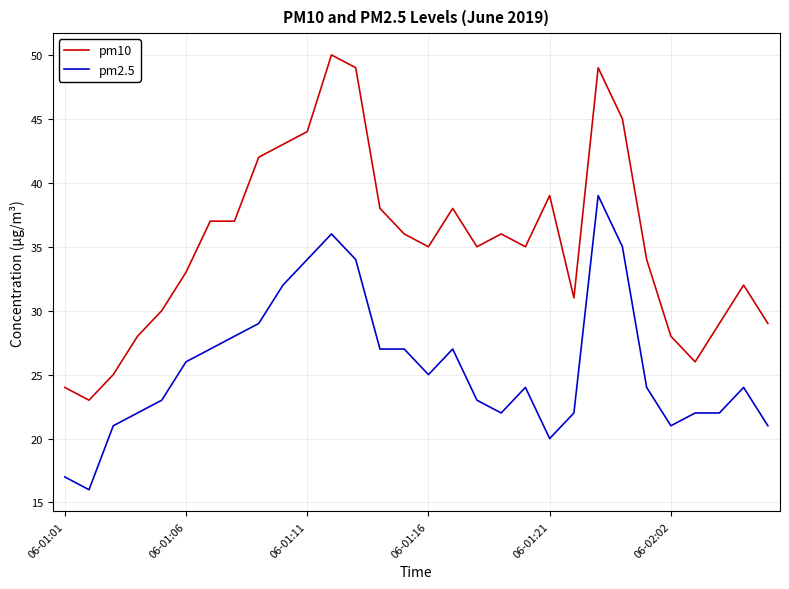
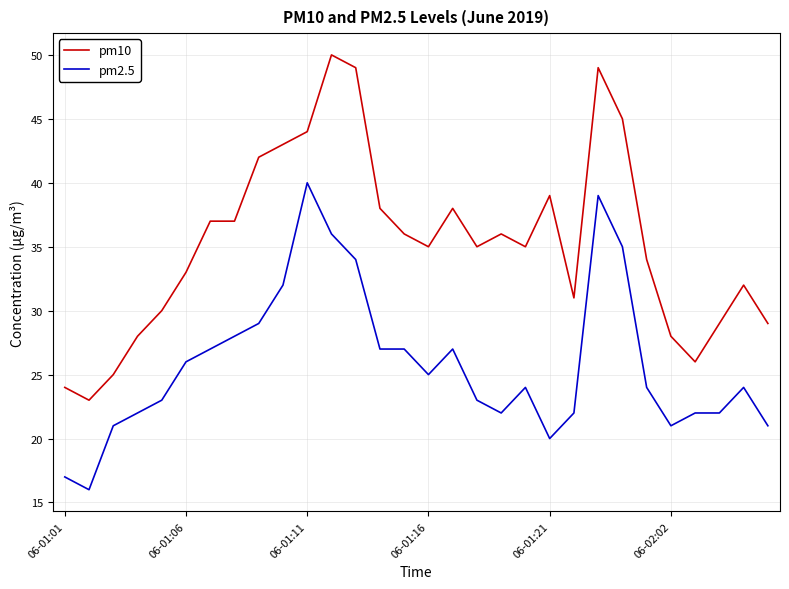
  {
    "pm10": {
      "06-01:01": 24,
      "06-01:06": 33,
      "06-01:11": 44,
      "06-01:16": 35,
      "06-01:21": 39,
      "06-02:02": 28
    },
    "pm2.5": {
      "06-01:01": 17,
      "06-01:06": 26,
-     "06-01:11": 34,
+     "06-01:11": 40,
      "06-01:16": 25,
      "06-01:21": 20,
      "06-02:02": 21
    }
  }
